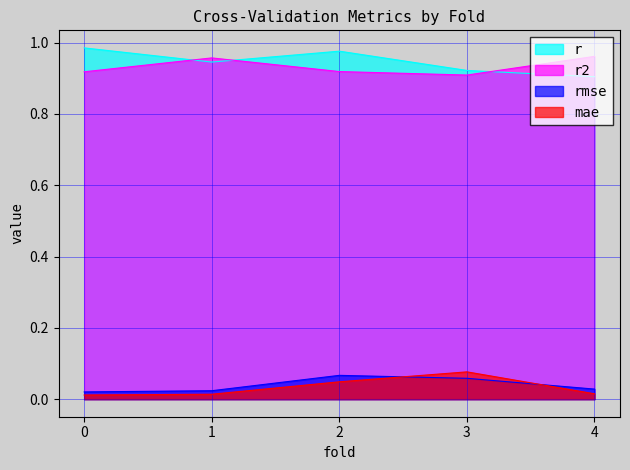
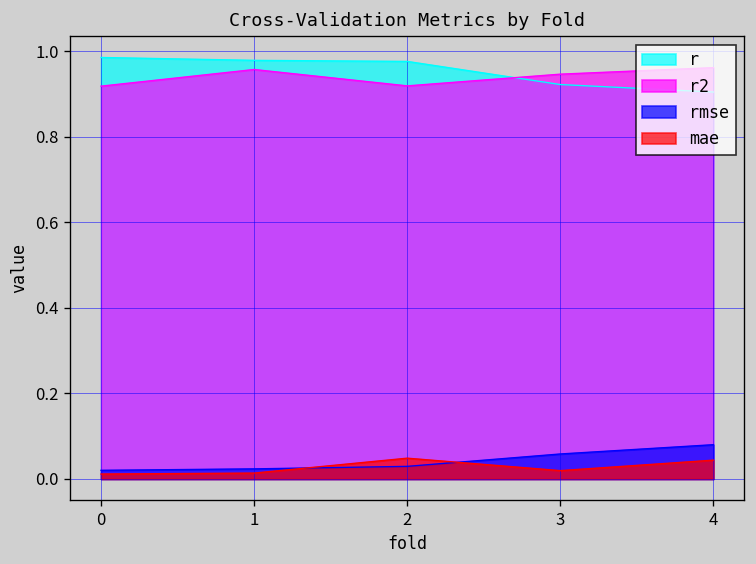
  {
    "r": {
      "0": 0.99,
-     "1": 0.95,
+     "1": 0.98,
      "2": 0.98,
      "3": 0.92
    },
    "r2": {
      "0": 0.92,
      "1": 0.96,
      "2": 0.92,
-     "3": 0.91
+     "3": 0.95
    },
    "rmse": {
      "0": 0.02,
      "1": 0.02,
-     "2": 0.07,
+     "2": 0.03,
      "3": 0.06,
-     "4": 0.03
+     "4": 0.08
    },
    "mae": {
      "0": 0.01,
      "1": 0.01,
      "2": 0.05,
-     "3": 0.08,
-     "4": 0.02
+     "3": 0.02,
+     "4": 0.04
    }
  }
